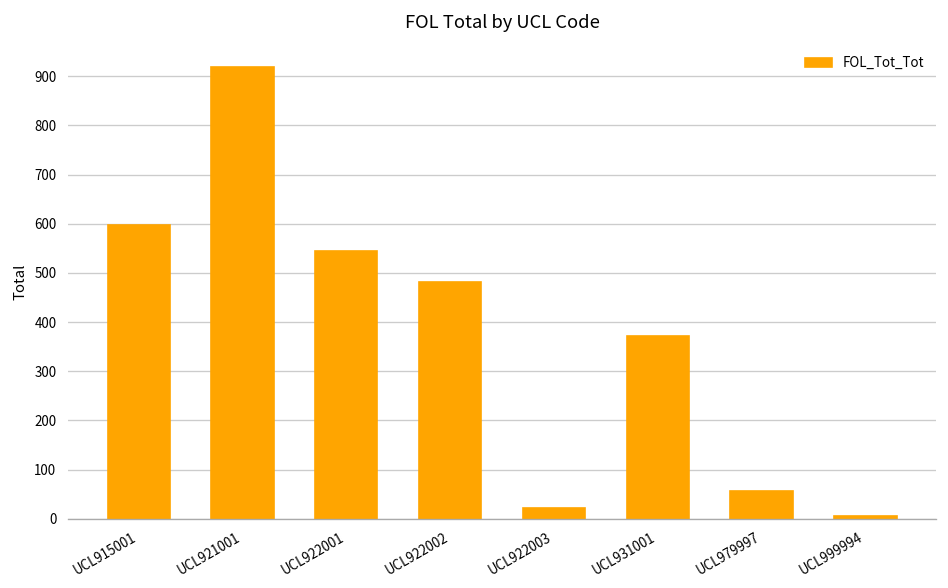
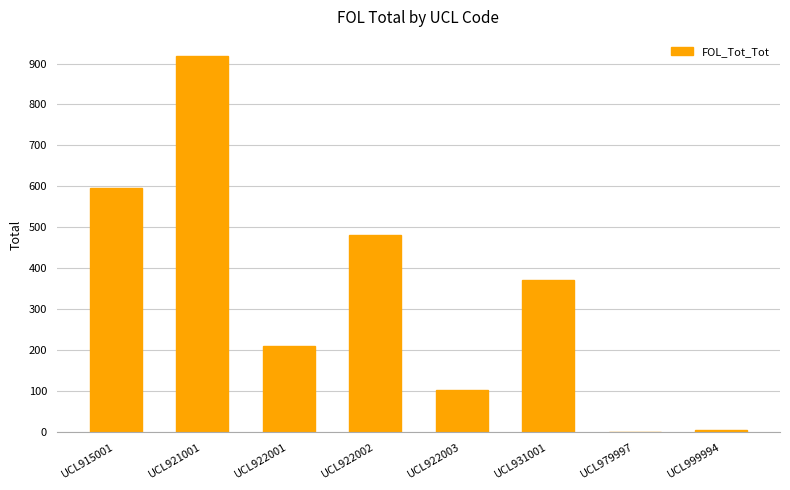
  {
    "UCL915001": 600,
    "UCL921001": 920,
-   "UCL922001": 550,
+   "UCL922001": 210,
    "UCL922002": 480,
-   "UCL922003": 20,
+   "UCL922003": 100,
    "UCL931001": 370,
-   "UCL979997": 60
+   "UCL979997": 0
  }
